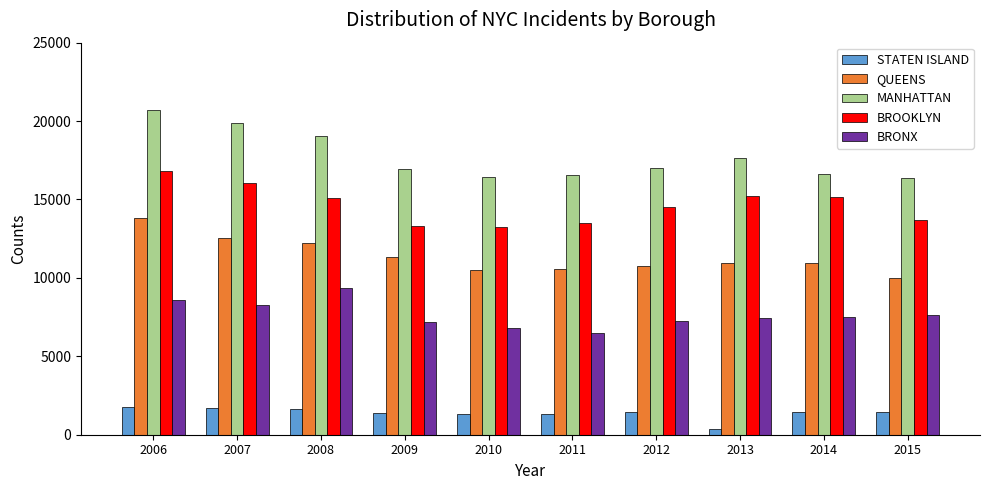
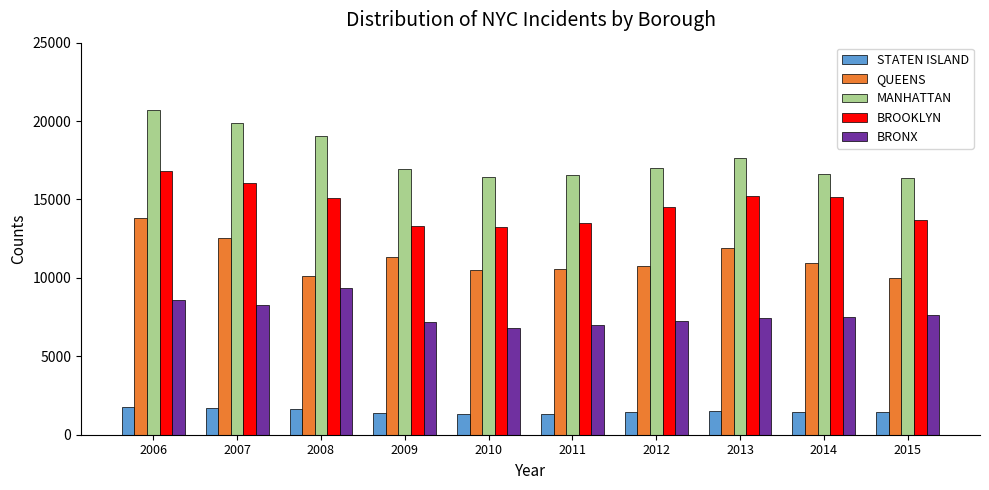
  {
    "STATEN ISLAND": {
      "2006": 1800,
      "2007": 1700,
      "2008": 1600,
      "2009": 1400,
      "2010": 1300,
      "2011": 1300,
      "2012": 1500,
-     "2013": 300,
+     "2013": 1500,
      "2014": 1500,
      "2015": 1400
    },
    "QUEENS": {
      "2006": 13800,
      "2007": 12500,
-     "2008": 12300,
+     "2008": 10100,
      "2009": 11300,
      "2010": 10500,
      "2011": 10600,
      "2012": 10700,
-     "2013": 10900,
+     "2013": 11900,
      "2014": 11000,
      "2015": 10000
    },
    "MANHATTAN": {
      "2006": 20700,
      "2007": 19900,
      "2008": 19100,
      "2009": 17000,
      "2010": 16500,
      "2011": 16500,
      "2012": 17000,
      "2013": 17600,
      "2014": 16600,
      "2015": 16300
    },
    "BROOKLYN": {
      "2006": 16800,
      "2007": 16000,
      "2008": 15100,
      "2009": 13300,
      "2010": 13200,
      "2011": 13500,
      "2012": 14500,
      "2013": 15200,
      "2014": 15100,
      "2015": 13700
    },
    "BRONX": {
      "2006": 8600,
      "2007": 8300,
      "2008": 9300,
      "2009": 7200,
      "2010": 6800,
-     "2011": 6500,
+     "2011": 7000,
      "2012": 7200,
      "2013": 7500,
      "2014": 7500,
      "2015": 7600
    }
  }
